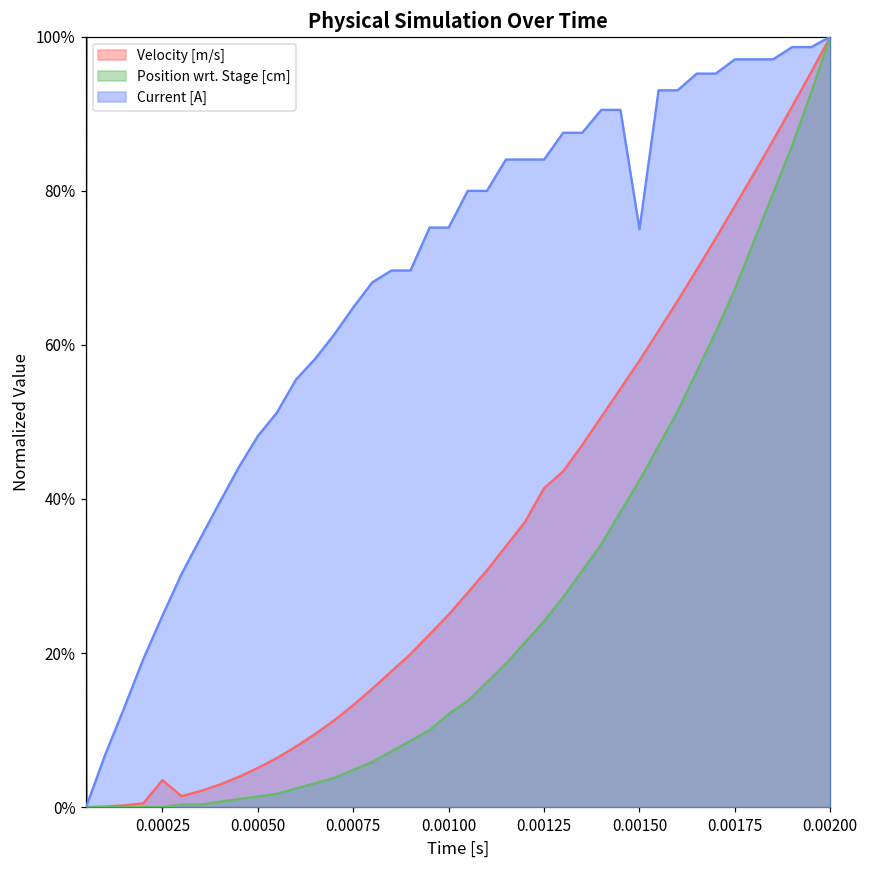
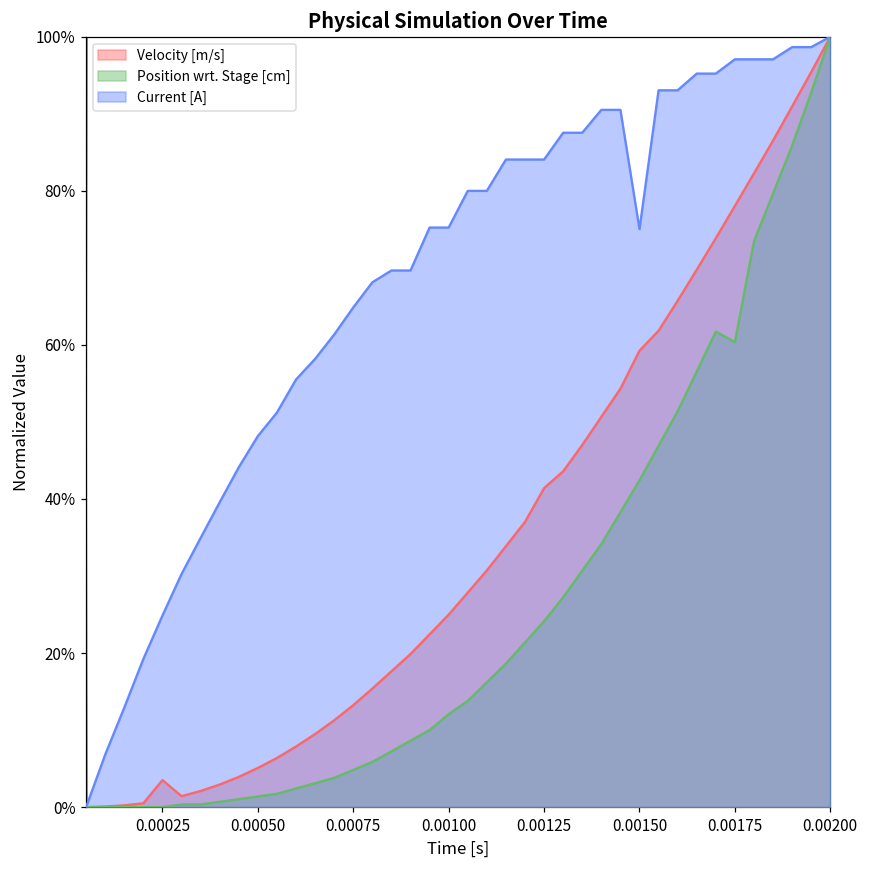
  {
    "Velocity [m/s]": {
      "0.00025": "4%",
      "0.00050": "5%",
      "0.00075": "13%",
      "0.00100": "25%",
      "0.00125": "41%",
-     "0.00150": "58%",
+     "0.00150": "59%",
      "0.00175": "78%"
    },
    "Position wrt. Stage [cm]": {
      "0.00025": "0%",
      "0.00050": "1%",
      "0.00075": "5%",
      "0.00100": "12%",
      "0.00125": "24%",
      "0.00150": "42%",
-     "0.00175": "67%"
+     "0.00175": "60%"
    },
    "Current [A]": {
      "0.00025": "25%",
      "0.00050": "48%",
      "0.00075": "65%",
      "0.00100": "75%",
      "0.00125": "84%",
      "0.00150": "75%",
      "0.00175": "97%"
    }
  }
